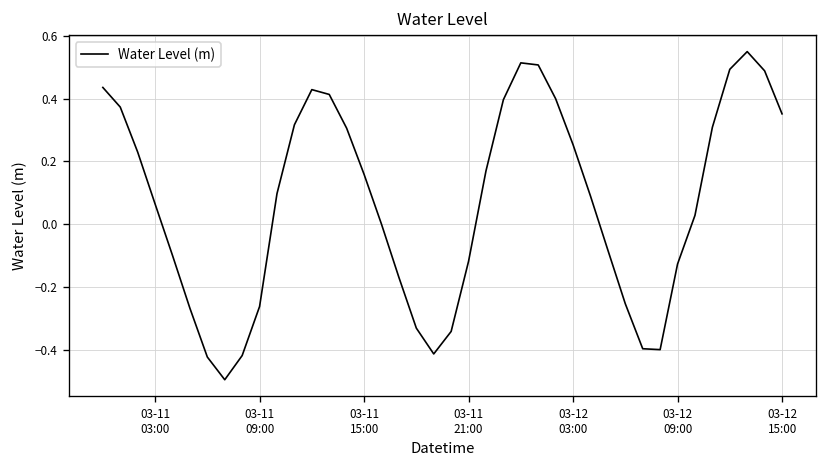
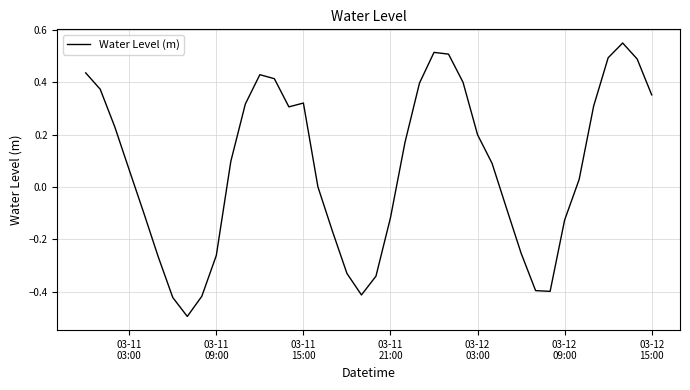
  {
    "03-11 03:00": 0.06,
    "03-11 09:00": -0.26,
-   "03-11 15:00": 0.16,
+   "03-11 15:00": 0.32,
    "03-11 21:00": -0.12,
-   "03-12 03:00": 0.25,
+   "03-12 03:00": 0.20,
    "03-12 09:00": -0.13,
    "03-12 15:00": 0.35
  }
